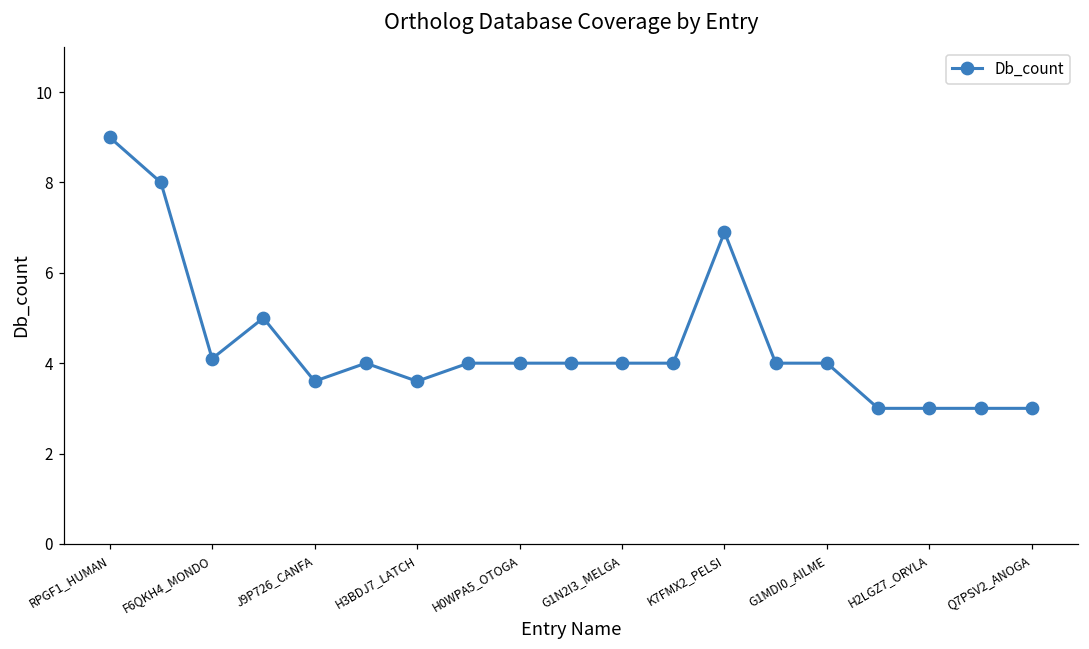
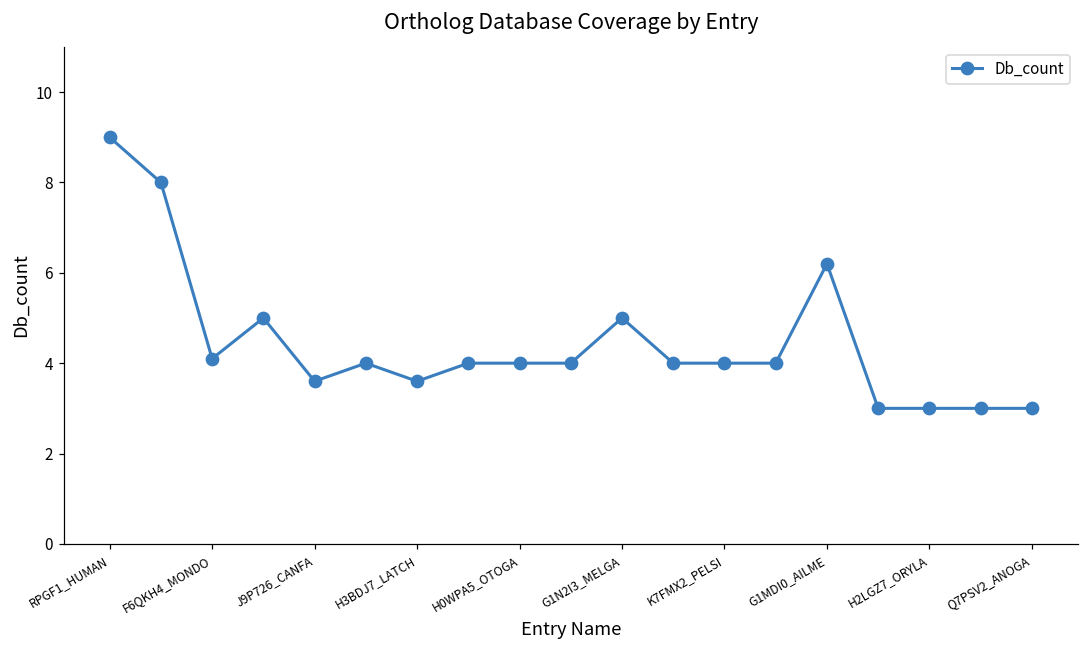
  {
    "RPGF1_HUMAN": 9.0,
    "F6QKH4_MONDO": 4.1,
    "J9P726_CANFA": 3.6,
    "H3BDJ7_LATCH": 3.6,
    "H0WPA5_OTOGA": 4.0,
-   "G1N2I3_MELGA": 4,
-   "K7FMX2_PELSI": 6.9,
-   "G1MDI0_AILME": 4.0,
+   "G1N2I3_MELGA": 5,
+   "K7FMX2_PELSI": 4.0,
+   "G1MDI0_AILME": 6.2,
    "H2LGZ7_ORYLA": 3.0,
    "Q7PSV2_ANOGA": 3.0
  }
